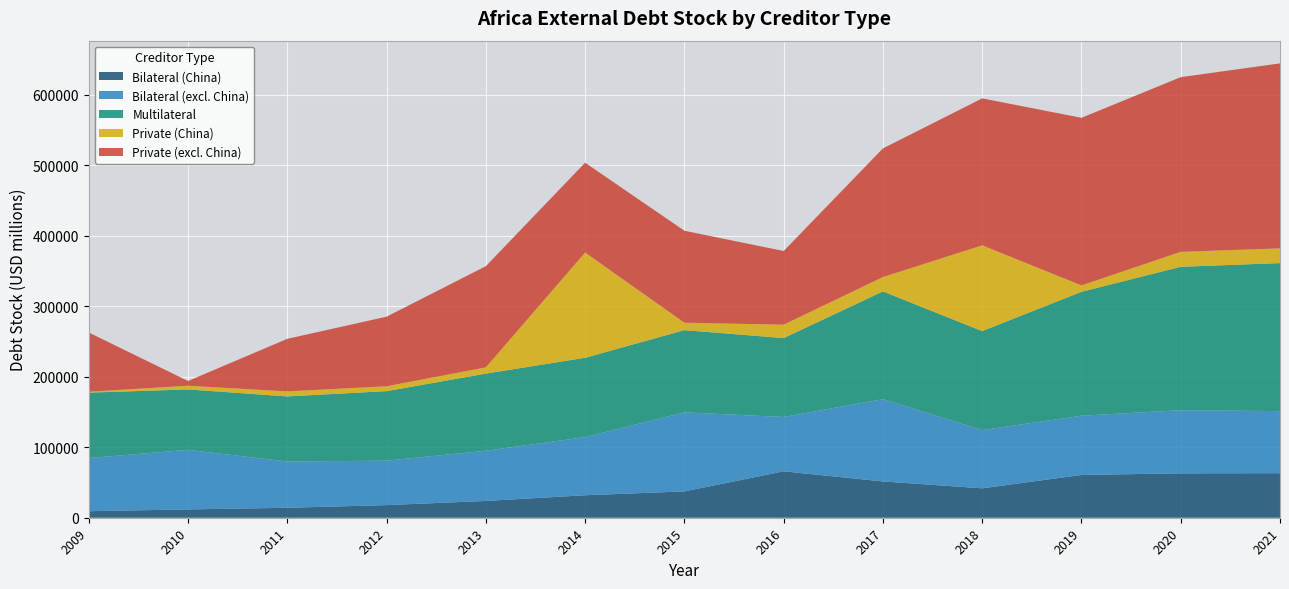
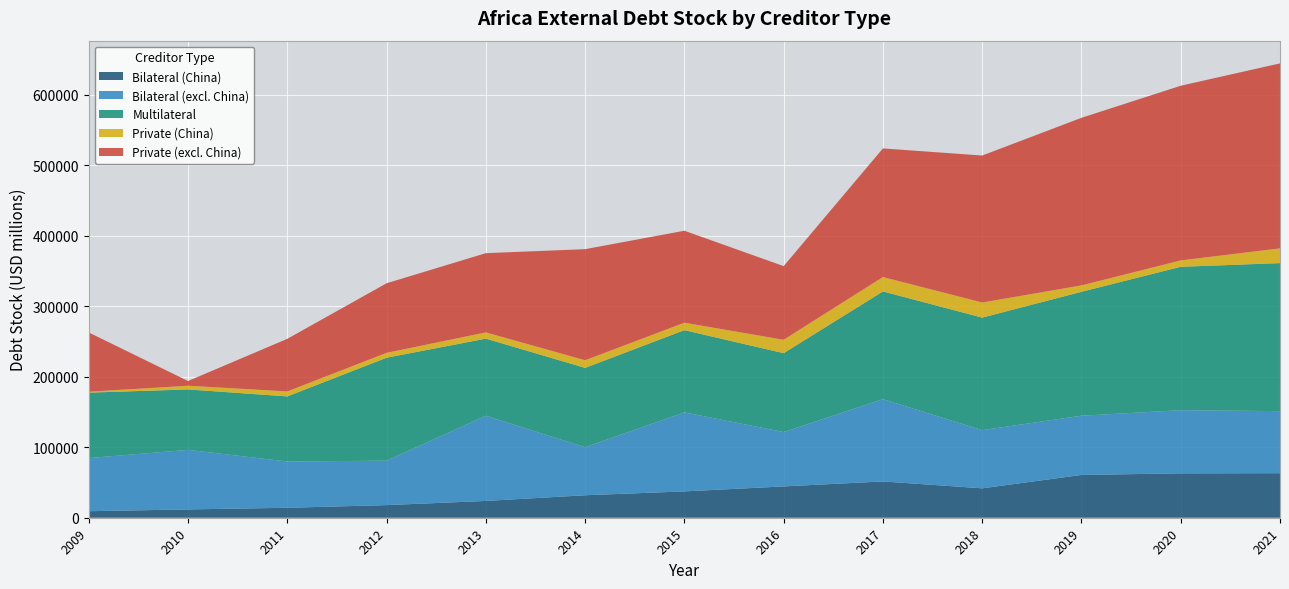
  {
    "Bilateral (China)": {
      "2009": 10000,
      "2010": 10000,
      "2011": 10000,
      "2012": 20000,
      "2013": 20000,
      "2014": 30000,
      "2015": 40000,
-     "2016": 70000,
+     "2016": 40000,
      "2017": 50000,
      "2018": 40000,
      "2019": 60000,
      "2020": 60000,
      "2021": 60000
    },
    "Bilateral (excl. China)": {
      "2009": 80000,
      "2010": 80000,
      "2011": 70000,
      "2012": 60000,
-     "2013": 70000,
-     "2014": 80000,
+     "2013": 120000,
+     "2014": 70000,
      "2015": 110000,
      "2016": 80000,
      "2017": 120000,
      "2018": 80000,
      "2019": 80000,
      "2020": 90000,
      "2021": 90000
    },
    "Multilateral": {
      "2010": 90000,
      "2011": 90000,
-     "2012": 100000,
+     "2012": 150000,
      "2013": 110000,
      "2014": 110000,
      "2015": 120000,
      "2016": 110000,
      "2017": 150000,
-     "2018": 140000,
+     "2018": 160000,
      "2019": 180000,
      "2020": 200000,
      "2021": 210000
    },
    "Private (China)": {
      "2010": 10000,
      "2011": 10000,
      "2012": 10000,
      "2013": 10000,
-     "2014": 150000,
+     "2014": 10000,
      "2015": 10000,
      "2016": 20000,
      "2017": 20000,
-     "2018": 120000,
+     "2018": 20000,
      "2019": 10000,
-     "2020": 20000,
+     "2020": 10000,
      "2021": 20000
    },
    "Private (excl. China)": {
      "2009": 80000,
      "2010": 10000,
      "2011": 70000,
      "2012": 100000,
-     "2013": 140000,
-     "2014": 130000,
+     "2013": 110000,
+     "2014": 160000,
      "2015": 130000,
      "2016": 100000,
      "2017": 180000,
      "2018": 210000,
      "2019": 240000,
      "2020": 250000,
      "2021": 260000
    }
  }
